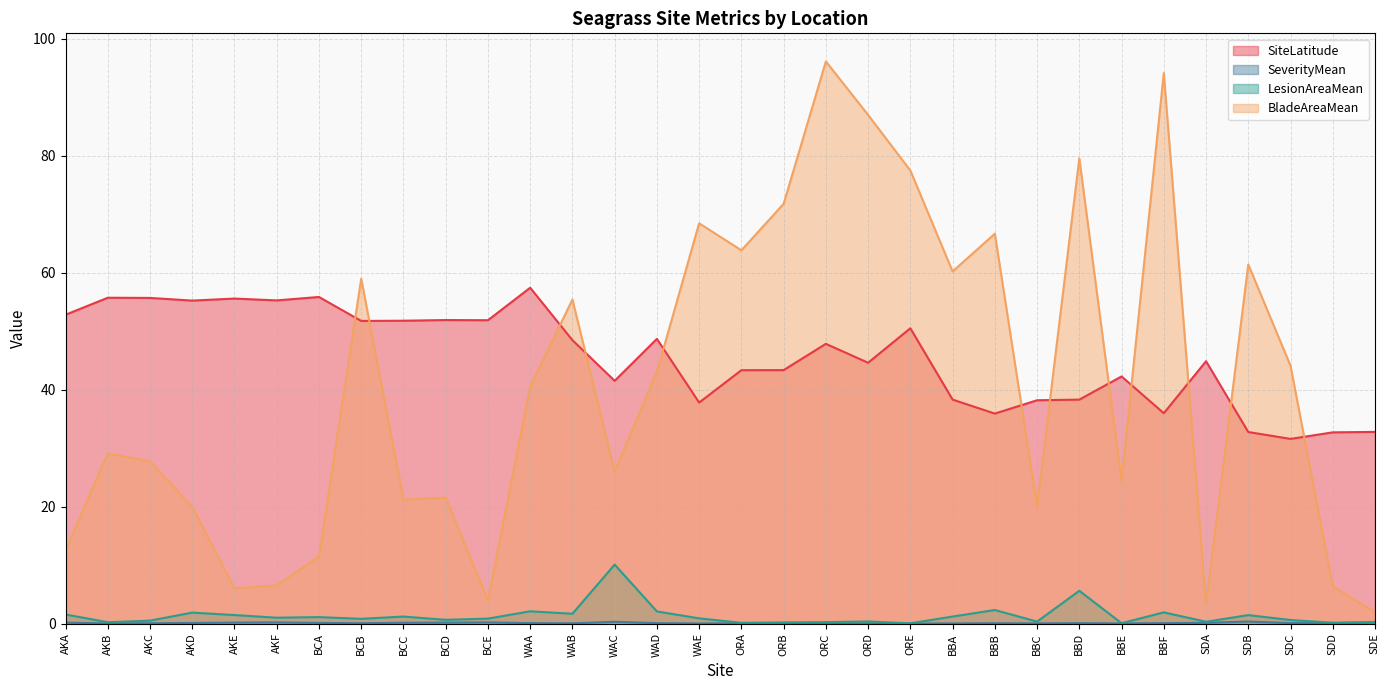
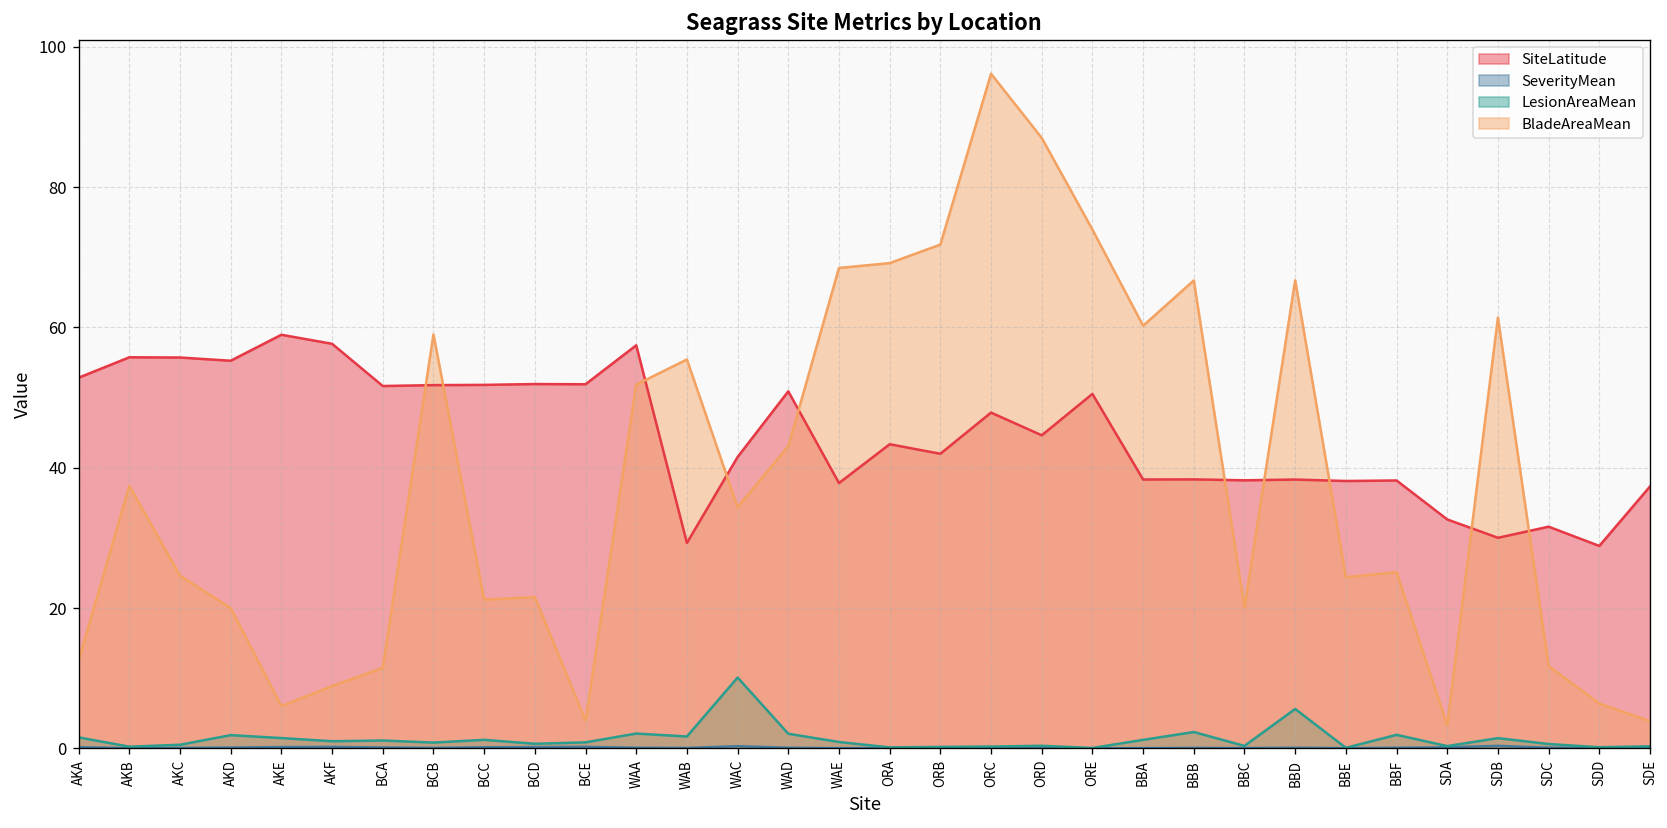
  {
    "SiteLatitude": {
      "AKA": 53,
      "AKB": 56,
      "AKC": 56,
      "AKD": 55,
-     "AKE": 56,
-     "AKF": 55,
-     "BCA": 56,
+     "AKE": 59,
+     "AKF": 58,
+     "BCA": 52,
      "BCB": 52,
      "BCC": 52,
      "BCD": 52,
      "BCE": 52,
      "WAA": 57,
-     "WAB": 48,
+     "WAB": 29,
      "WAC": 42,
-     "WAD": 49,
+     "WAD": 51,
      "WAE": 38,
      "ORA": 43,
-     "ORB": 43,
+     "ORB": 42,
      "ORC": 48,
      "ORD": 45,
      "ORE": 51,
      "BBA": 38,
-     "BBB": 36,
+     "BBB": 38,
      "BBC": 38,
      "BBD": 38,
-     "BBE": 42,
-     "BBF": 36,
-     "SDA": 45,
-     "SDB": 33,
+     "BBE": 38,
+     "BBF": 38,
+     "SDA": 33,
+     "SDB": 30,
      "SDC": 32,
-     "SDD": 33,
-     "SDE": 33
+     "SDD": 29,
+     "SDE": 37
    },
    "BladeAreaMean": {
      "AKA": 13,
-     "AKB": 29,
-     "AKC": 28,
+     "AKB": 37,
+     "AKC": 25,
      "AKD": 20,
      "AKE": 6,
-     "AKF": 7,
+     "AKF": 9,
      "BCA": 11,
      "BCB": 59,
      "BCC": 21,
      "BCD": 22,
      "BCE": 4,
-     "WAA": 41,
+     "WAA": 52,
      "WAB": 55,
-     "WAC": 26,
+     "WAC": 34,
      "WAD": 43,
      "WAE": 68,
-     "ORA": 64,
+     "ORA": 69,
      "ORB": 72,
      "ORC": 96,
      "ORD": 87,
-     "ORE": 78,
+     "ORE": 74,
      "BBA": 60,
      "BBB": 67,
      "BBC": 20,
-     "BBD": 80,
+     "BBD": 67,
      "BBE": 24,
-     "BBF": 94,
+     "BBF": 25,
      "SDA": 3,
      "SDB": 61,
-     "SDC": 44,
+     "SDC": 12,
      "SDD": 6,
-     "SDE": 2
+     "SDE": 4
    }
  }
